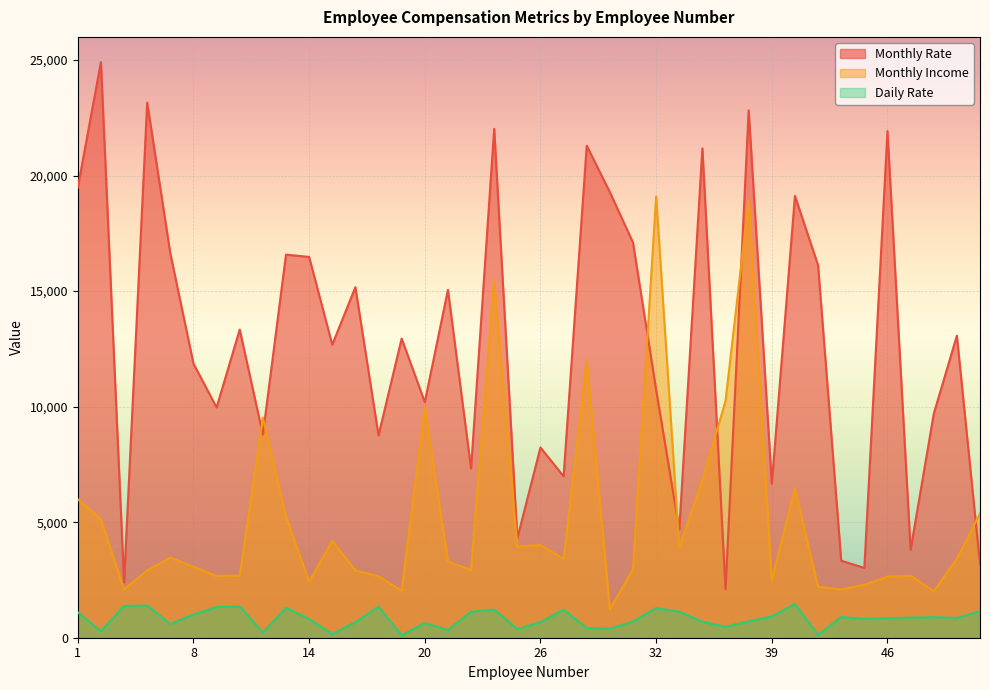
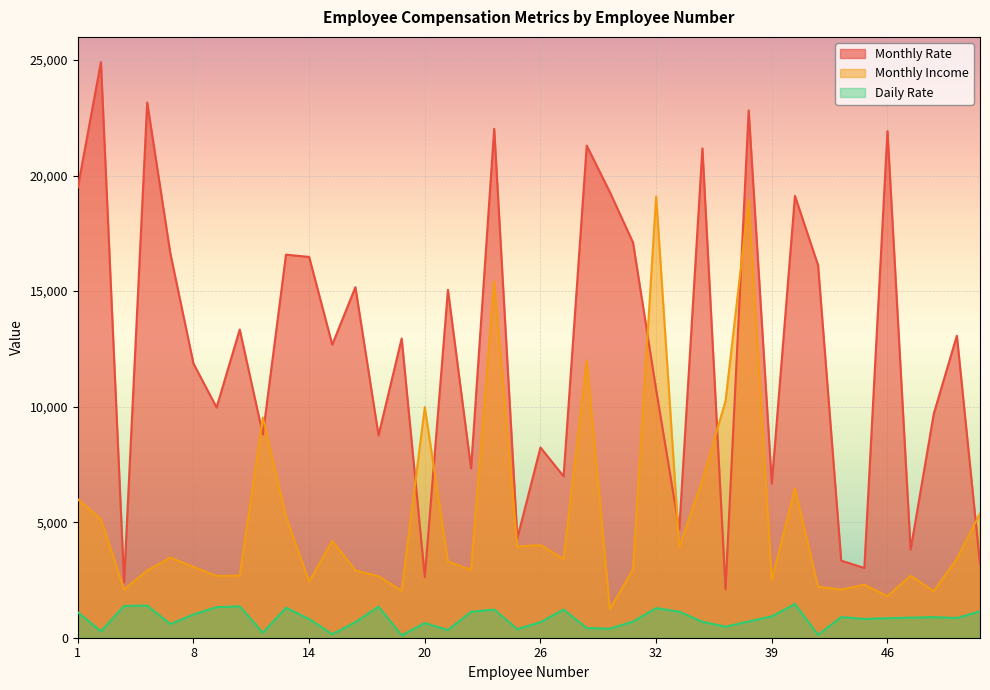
  {
    "Monthly Rate": {
-     "20": "10,200",
+     "20": "2,600",
      "46": "21,900"
    },
    "Monthly Income": {
      "20": "10,000",
-     "46": "2,600"
+     "46": "1,800"
    },
    "Daily Rate": {
      "20": "600",
      "46": "800"
    }
  }
